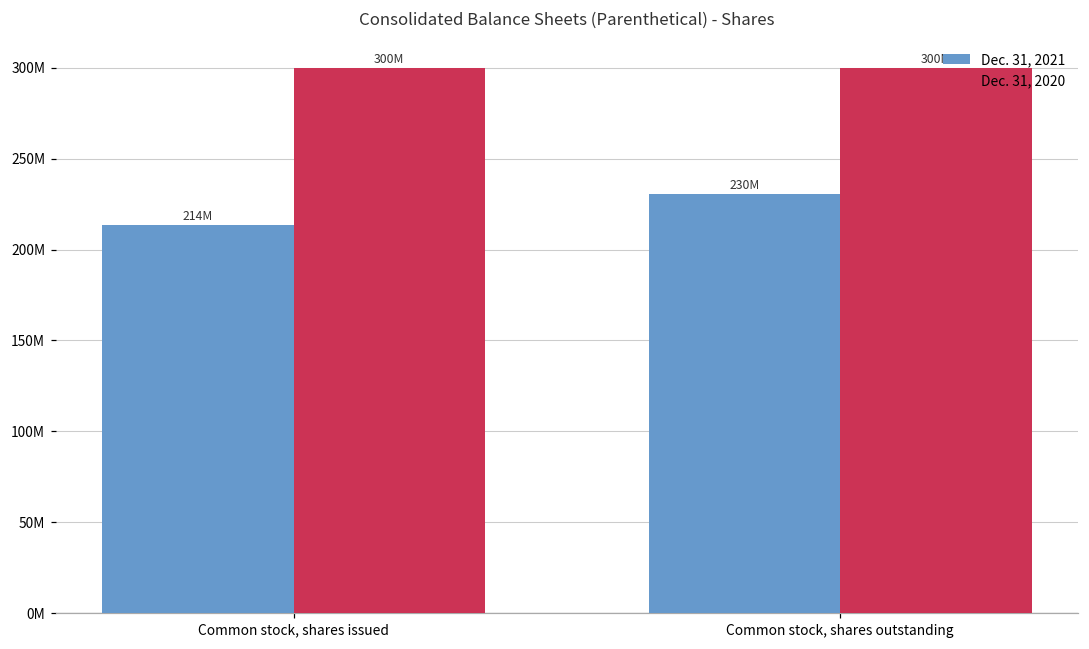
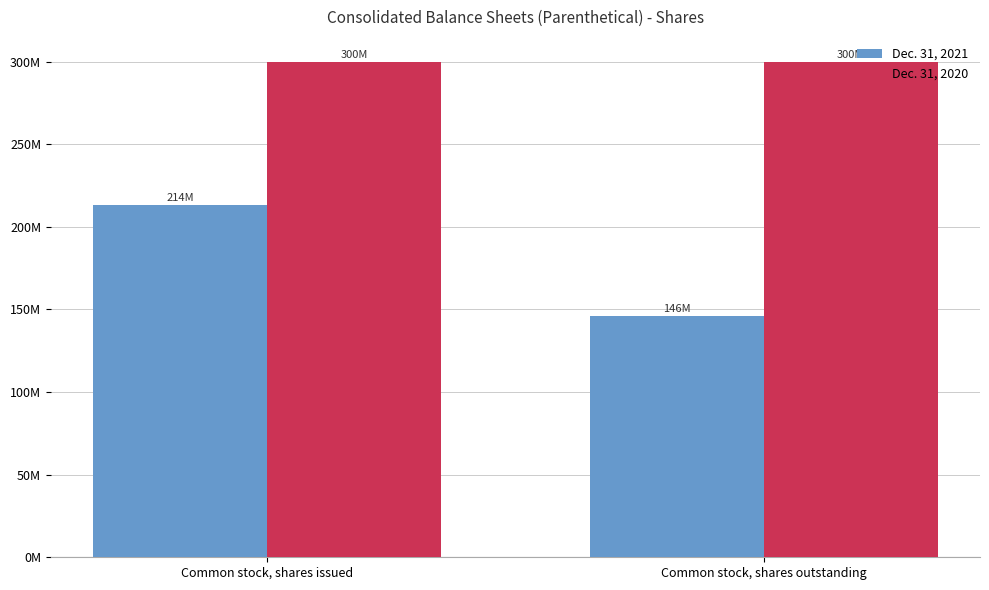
  {
    "Dec. 31, 2021": {
      "Common stock, shares issued": "214M",
-     "Common stock, shares outstanding": "230M"
+     "Common stock, shares outstanding": "146M"
    },
    "Dec. 31, 2020": {
      "Common stock, shares issued": "300M",
      "Common stock, shares outstanding": "300M"
    }
  }
